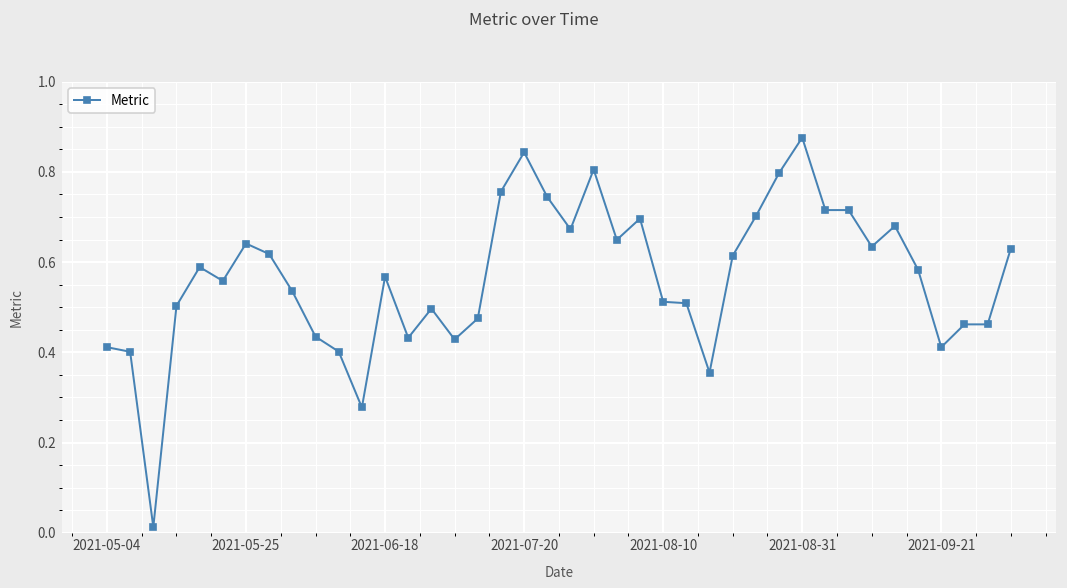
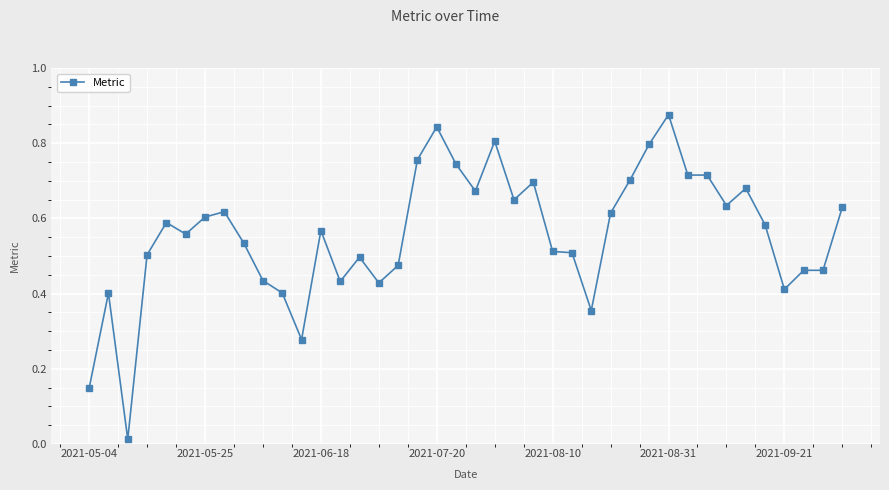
  {
-   "2021-05-04": 0.41,
-   "2021-05-25": 0.64,
+   "2021-05-04": 0.15,
+   "2021-05-25": 0.60,
    "2021-06-18": 0.57,
    "2021-07-20": 0.84,
    "2021-08-10": 0.51,
    "2021-08-31": 0.88,
    "2021-09-21": 0.41
  }
